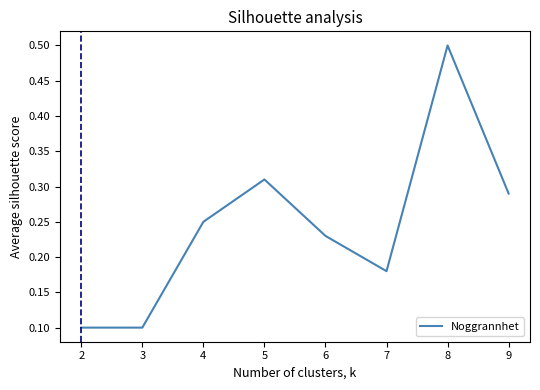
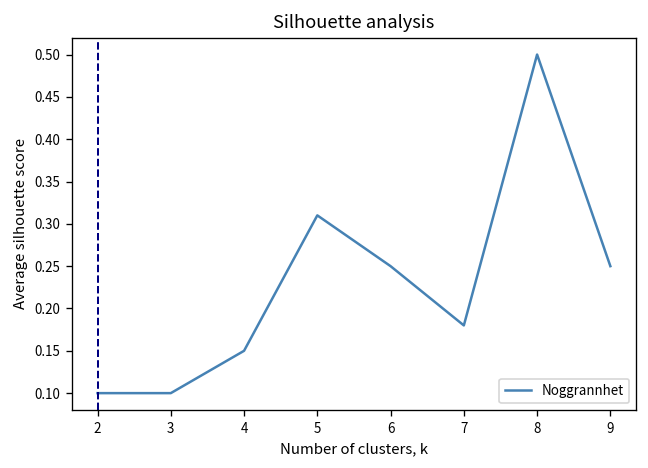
  {
    "2": 0.10,
    "3": 0.10,
-   "4": 0.25,
+   "4": 0.15,
    "5": 0.31,
-   "6": 0.23,
+   "6": 0.25,
    "7": 0.18,
    "8": 0.50,
-   "9": 0.29
+   "9": 0.25
  }
